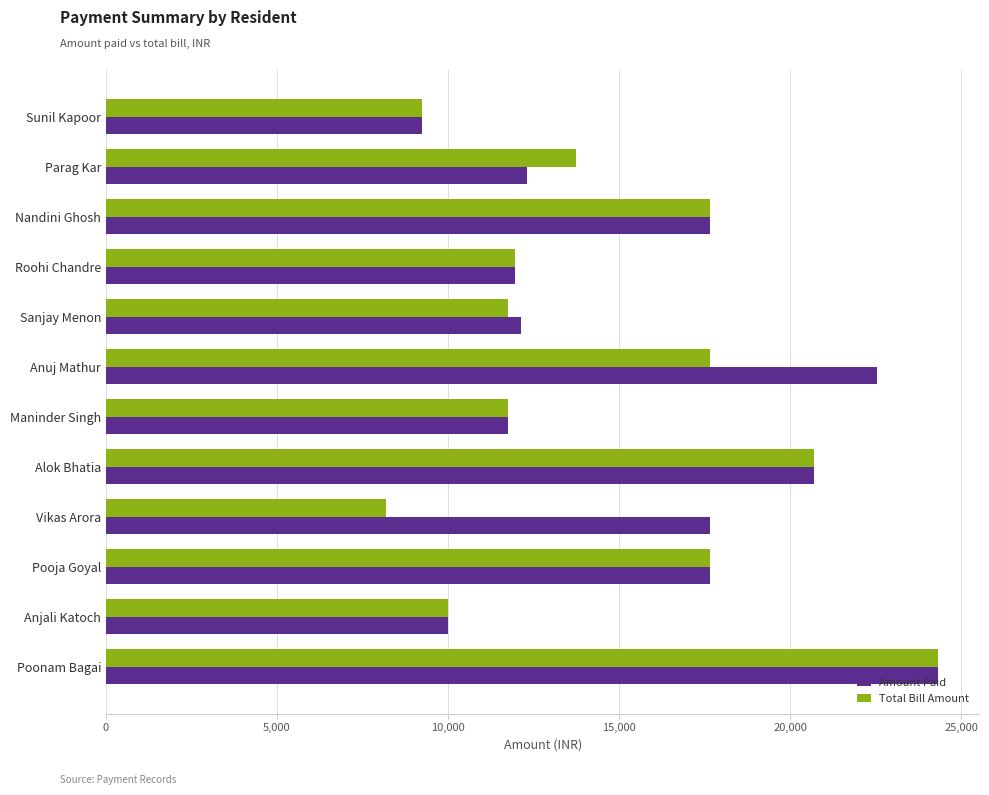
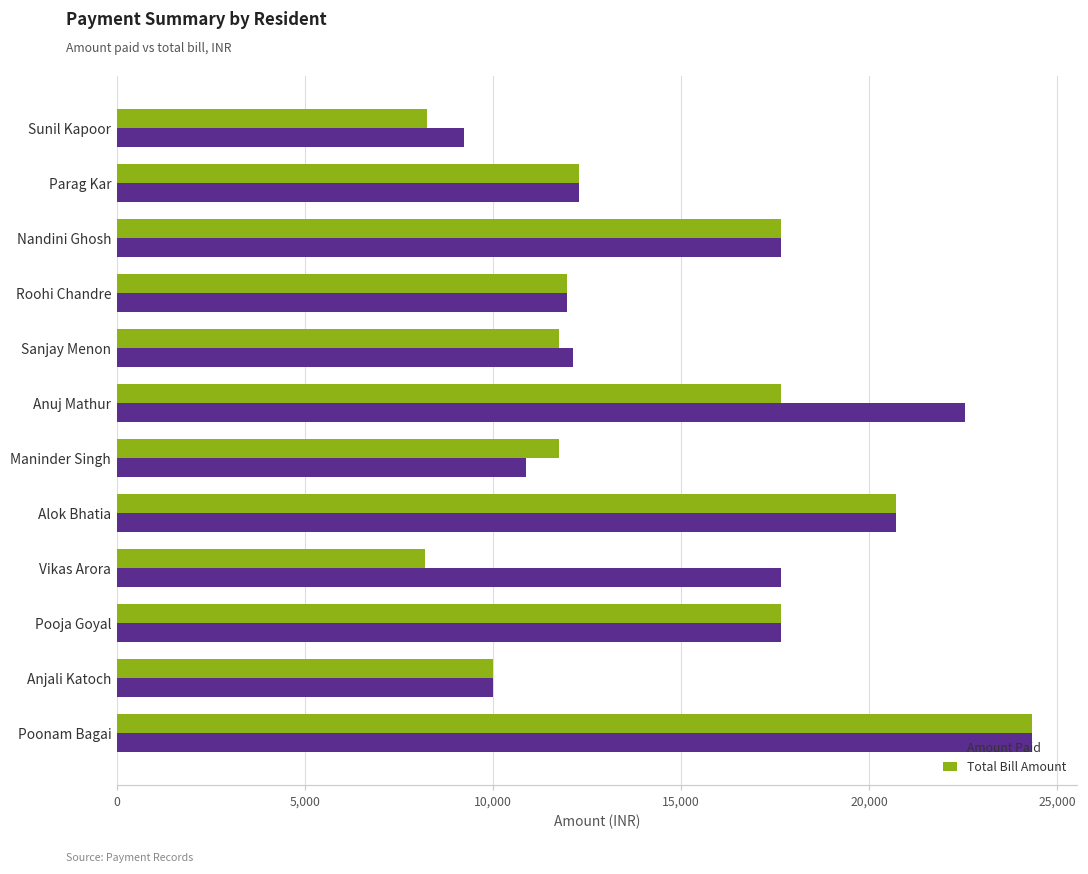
  {
    "Amount Paid": {
      "Sunil Kapoor": "9,200",
      "Parag Kar": "12,300",
      "Nandini Ghosh": "17,700",
      "Roohi Chandre": "12,000",
      "Sanjay Menon": "12,100",
      "Anuj Mathur": "22,500",
-     "Maninder Singh": "11,800",
+     "Maninder Singh": "10,900",
      "Alok Bhatia": "20,700",
      "Vikas Arora": "17,700",
      "Pooja Goyal": "17,700",
      "Anjali Katoch": "10,000",
      "Poonam Bagai": "24,300"
    },
    "Total Bill Amount": {
-     "Sunil Kapoor": "9,200",
-     "Parag Kar": "13,700",
+     "Sunil Kapoor": "8,300",
+     "Parag Kar": "12,300",
      "Nandini Ghosh": "17,700",
      "Roohi Chandre": "12,000",
      "Sanjay Menon": "11,800",
      "Anuj Mathur": "17,700",
      "Maninder Singh": "11,800",
      "Alok Bhatia": "20,700",
      "Vikas Arora": "8,200",
      "Pooja Goyal": "17,700",
      "Anjali Katoch": "10,000",
      "Poonam Bagai": "24,300"
    }
  }
